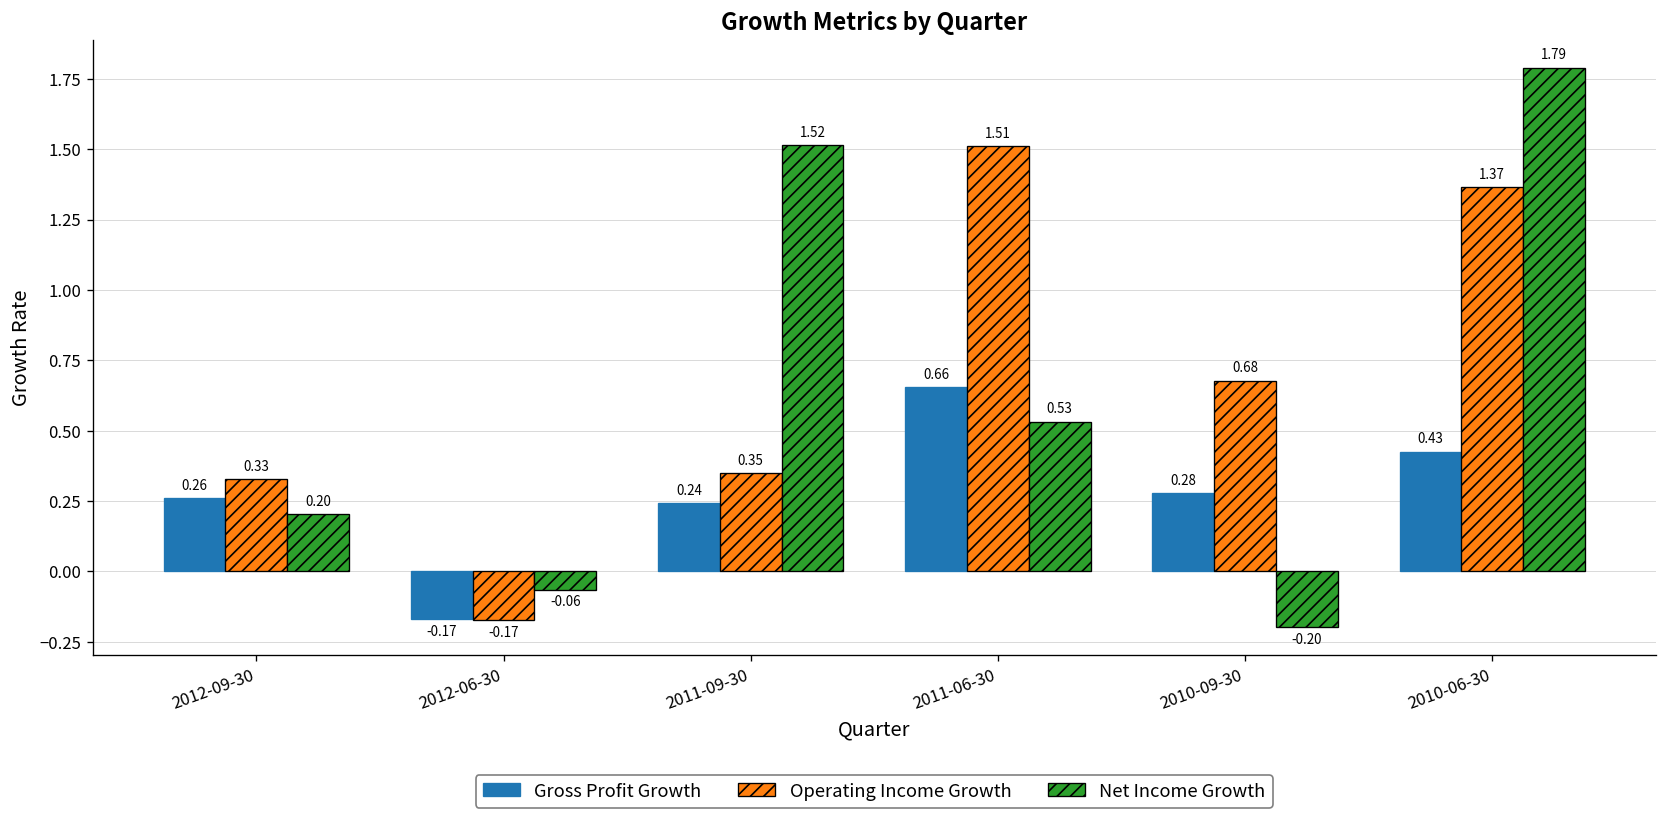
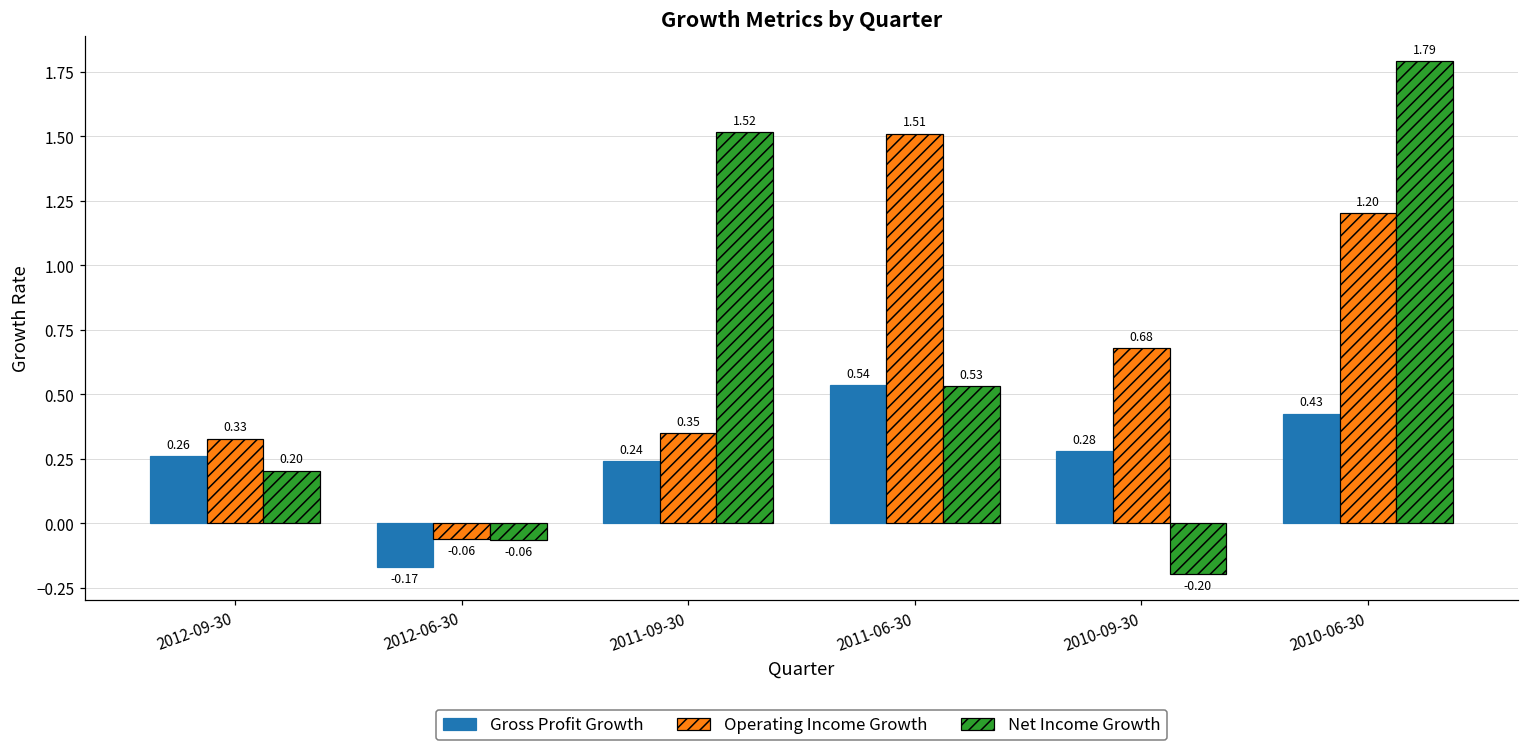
  {
    "Gross Profit Growth": {
      "2012-09-30": 0.26,
      "2012-06-30": -0.17,
      "2011-09-30": 0.24,
-     "2011-06-30": 0.66,
+     "2011-06-30": 0.54,
      "2010-09-30": 0.28,
      "2010-06-30": 0.43
    },
    "Operating Income Growth": {
      "2012-09-30": 0.33,
-     "2012-06-30": -0.17,
+     "2012-06-30": -0.06,
      "2011-09-30": 0.35,
      "2011-06-30": 1.51,
      "2010-09-30": 0.68,
-     "2010-06-30": 1.37
+     "2010-06-30": 1.20
    },
    "Net Income Growth": {
      "2012-09-30": 0.20,
      "2012-06-30": -0.06,
      "2011-09-30": 1.52,
      "2011-06-30": 0.53,
      "2010-09-30": -0.20,
      "2010-06-30": 1.79
    }
  }
